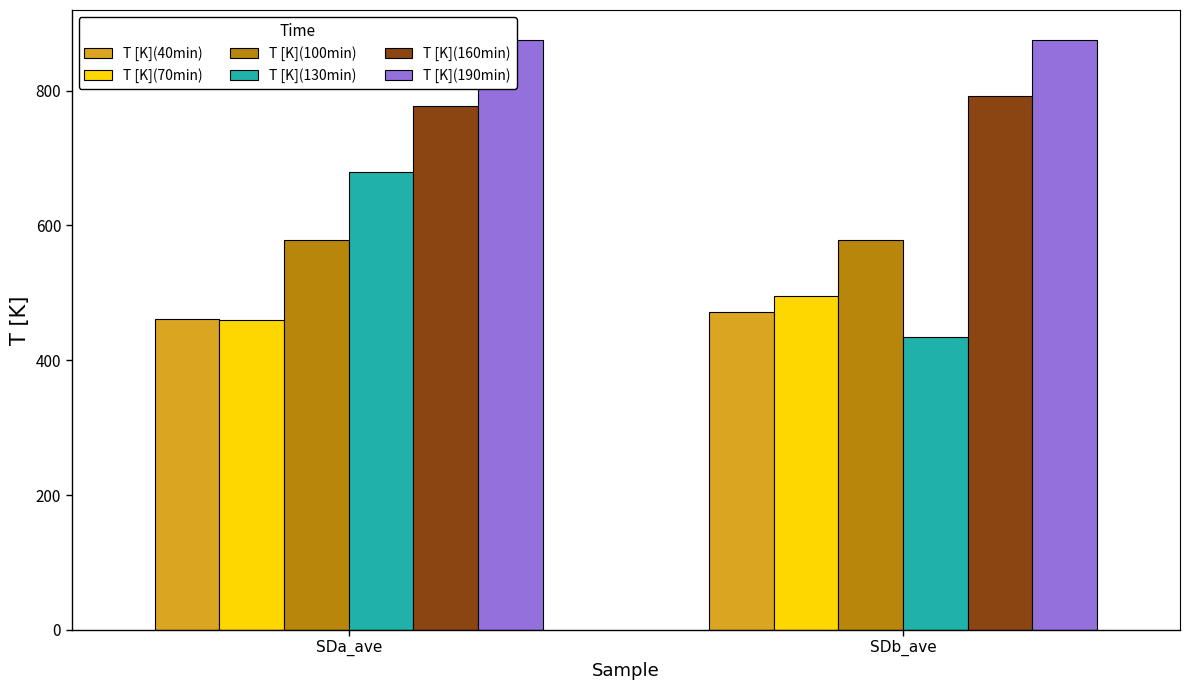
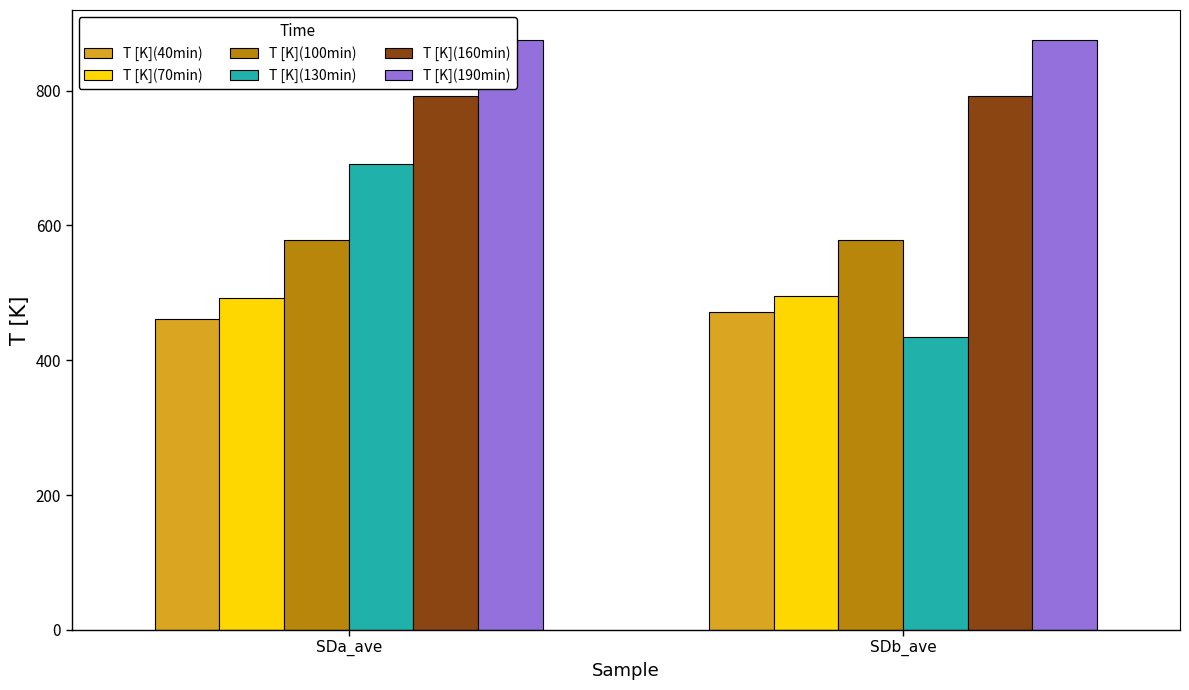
  {
    "T [K](70min)": {
-     "SDa_ave": 460,
+     "SDa_ave": 490,
      "SDb_ave": 500
    },
    "T [K](130min)": {
-     "SDa_ave": 680,
+     "SDa_ave": 690,
      "SDb_ave": 430
    },
    "T [K](160min)": {
-     "SDa_ave": 780,
+     "SDa_ave": 790,
      "SDb_ave": 790
    },
    "T [K](190min)": {
      "SDb_ave": 880
    }
  }
